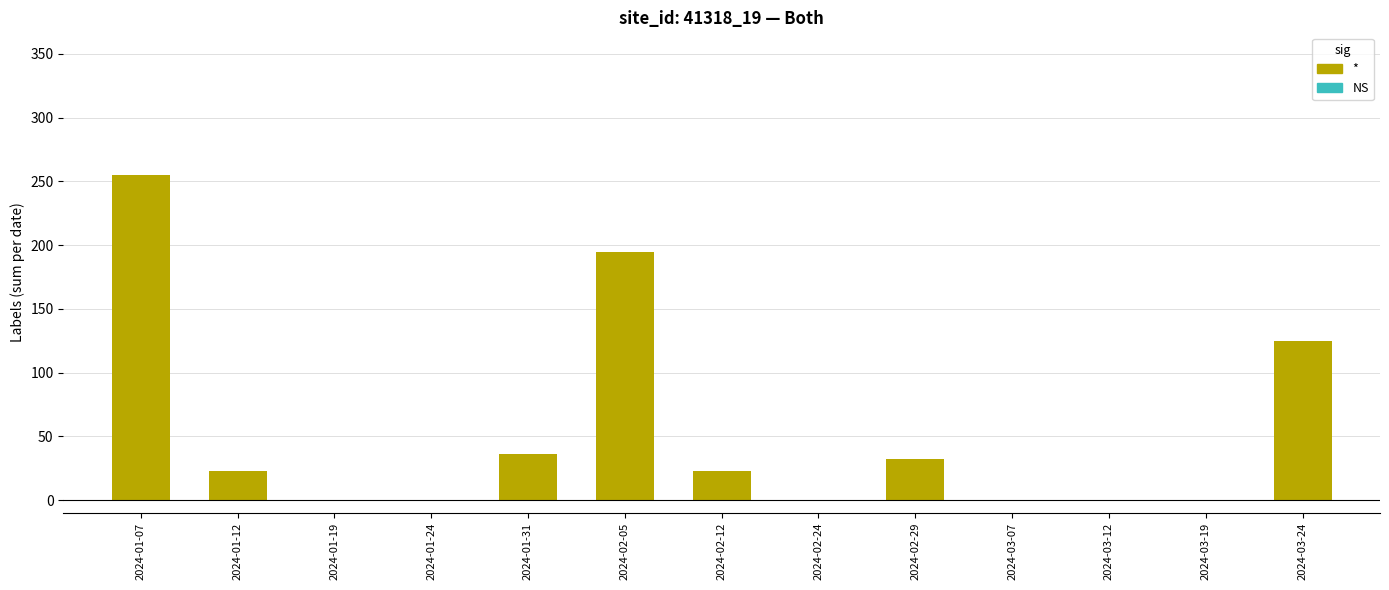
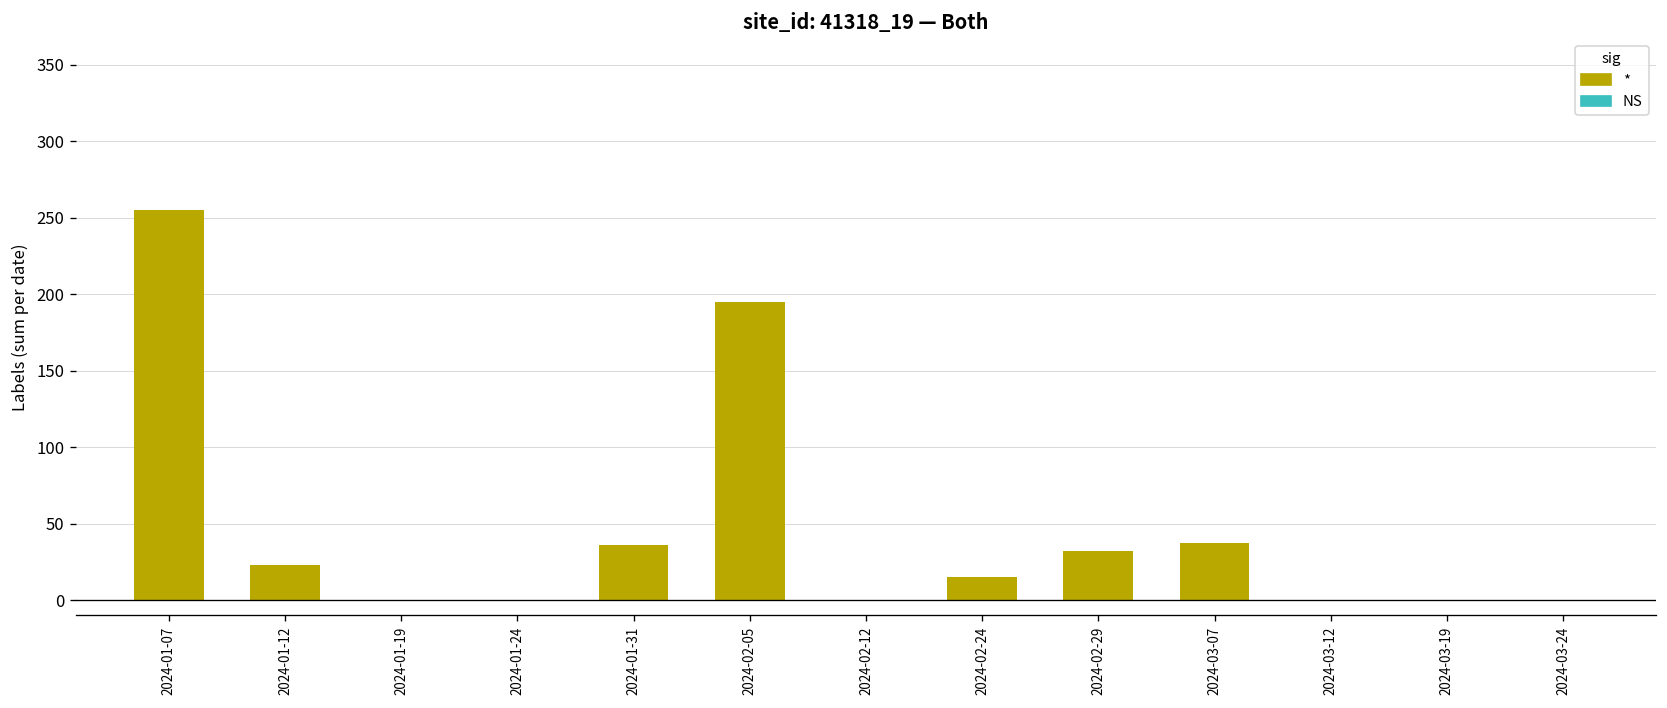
  {
    "2024-01-07": 255,
    "2024-01-12": 23,
    "2024-01-19": 0,
    "2024-01-24": 0,
    "2024-01-31": 36,
    "2024-02-05": 195,
-   "2024-02-12": 23,
-   "2024-02-24": 0,
+   "2024-02-12": 0,
+   "2024-02-24": 15,
    "2024-02-29": 32,
-   "2024-03-07": 0,
+   "2024-03-07": 37,
    "2024-03-12": 0,
    "2024-03-19": 0,
-   "2024-03-24": 125
+   "2024-03-24": 0
  }
